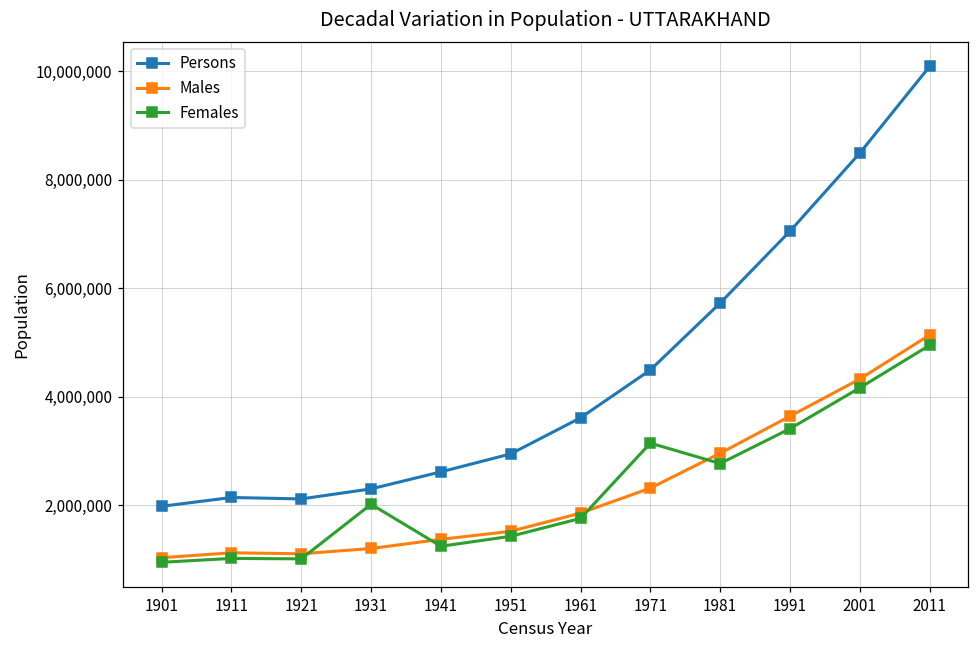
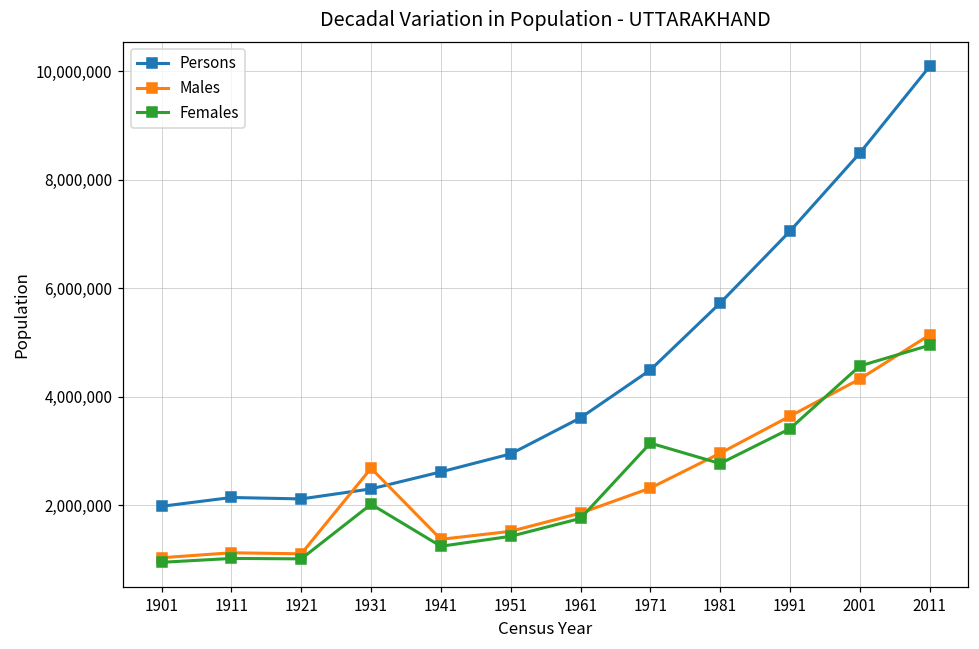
  {
    "Persons": {
      "1901": "2,000,000",
      "1911": "2,100,000",
      "1921": "2,100,000",
      "1931": "2,300,000",
      "1941": "2,600,000",
      "1951": "2,900,000",
      "1961": "3,600,000",
      "1971": "4,500,000",
      "1981": "5,700,000",
      "1991": "7,100,000",
      "2001": "8,500,000",
      "2011": "10,100,000"
    },
    "Males": {
      "1901": "1,000,000",
      "1911": "1,100,000",
      "1921": "1,100,000",
-     "1931": "1,200,000",
+     "1931": "2,700,000",
      "1941": "1,400,000",
      "1951": "1,500,000",
      "1961": "1,900,000",
      "1971": "2,300,000",
      "1981": "3,000,000",
      "1991": "3,600,000",
      "2001": "4,300,000",
      "2011": "5,100,000"
    },
    "Females": {
      "1901": "900,000",
      "1911": "1,000,000",
      "1921": "1,000,000",
      "1931": "2,000,000",
      "1941": "1,200,000",
      "1951": "1,400,000",
      "1961": "1,800,000",
      "1971": "3,100,000",
      "1981": "2,800,000",
      "1991": "3,400,000",
-     "2001": "4,200,000",
+     "2001": "4,600,000",
      "2011": "4,900,000"
    }
  }
